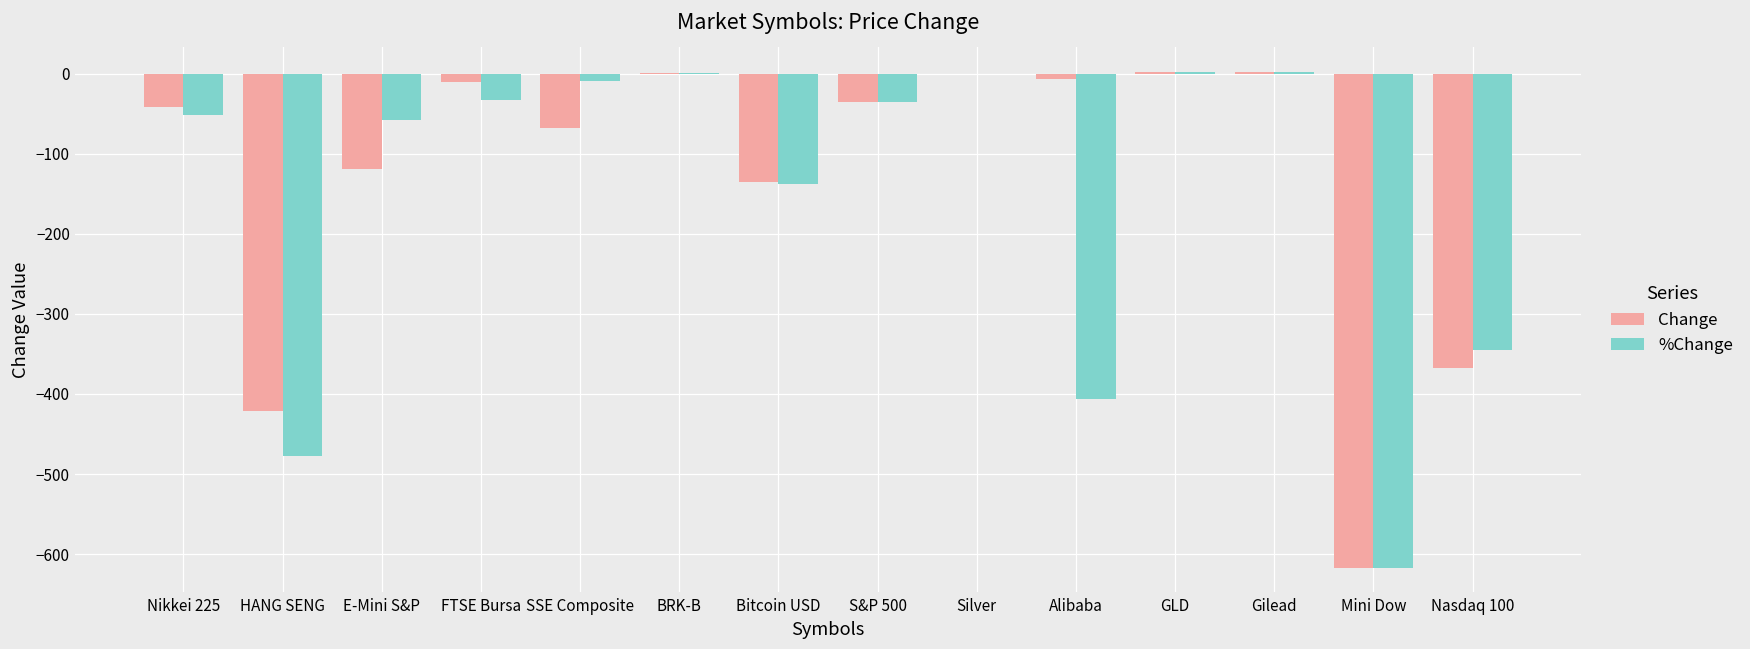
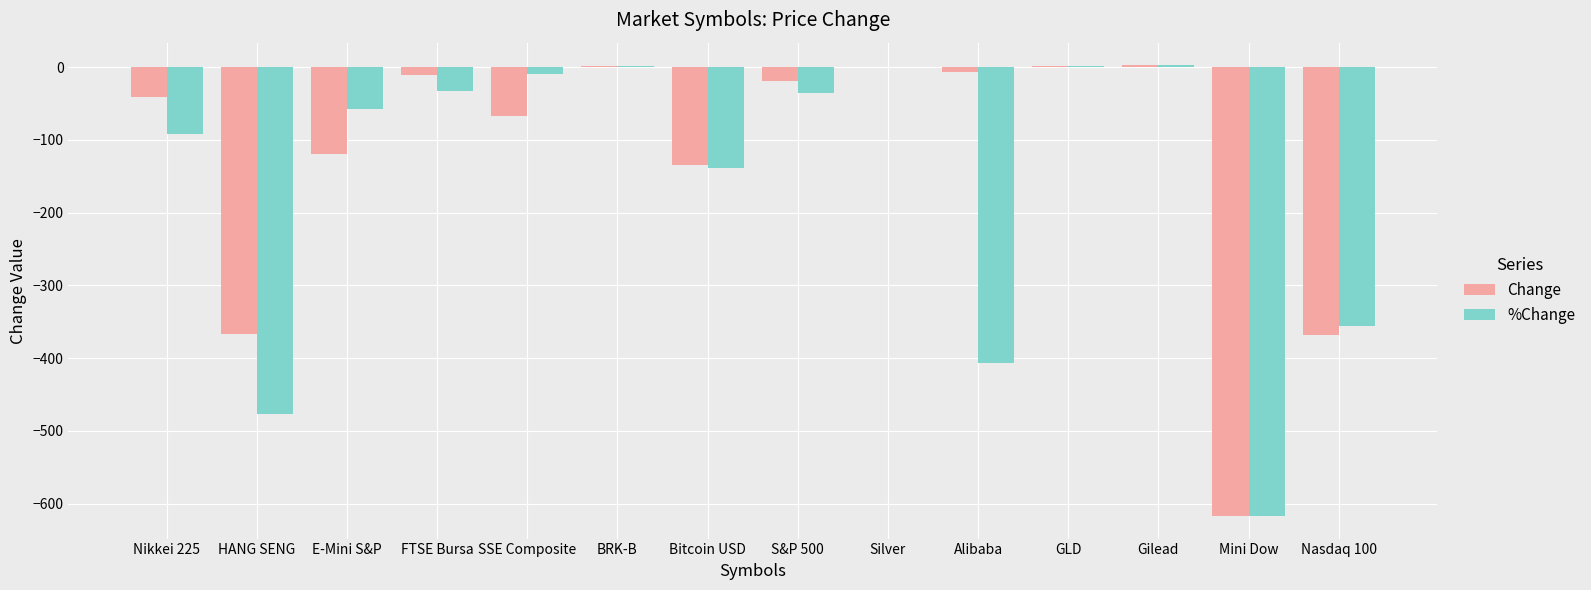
  {
    "Change": {
      "Nikkei 225": -40,
-     "HANG SENG": -420,
+     "HANG SENG": -370,
      "E-Mini S&P": -120,
      "FTSE Bursa": -10,
      "SSE Composite": -70,
      "Bitcoin USD": -130,
-     "S&P 500": -40,
+     "S&P 500": -20,
      "Alibaba": -10,
      "Mini Dow": -620,
      "Nasdaq 100": -370
    },
    "%Change": {
-     "Nikkei 225": -50,
+     "Nikkei 225": -90,
      "HANG SENG": -480,
      "E-Mini S&P": -60,
      "FTSE Bursa": -30,
      "SSE Composite": -10,
      "Bitcoin USD": -140,
      "S&P 500": -40,
      "Alibaba": -410,
      "Mini Dow": -620,
-     "Nasdaq 100": -340
+     "Nasdaq 100": -360
    }
  }
